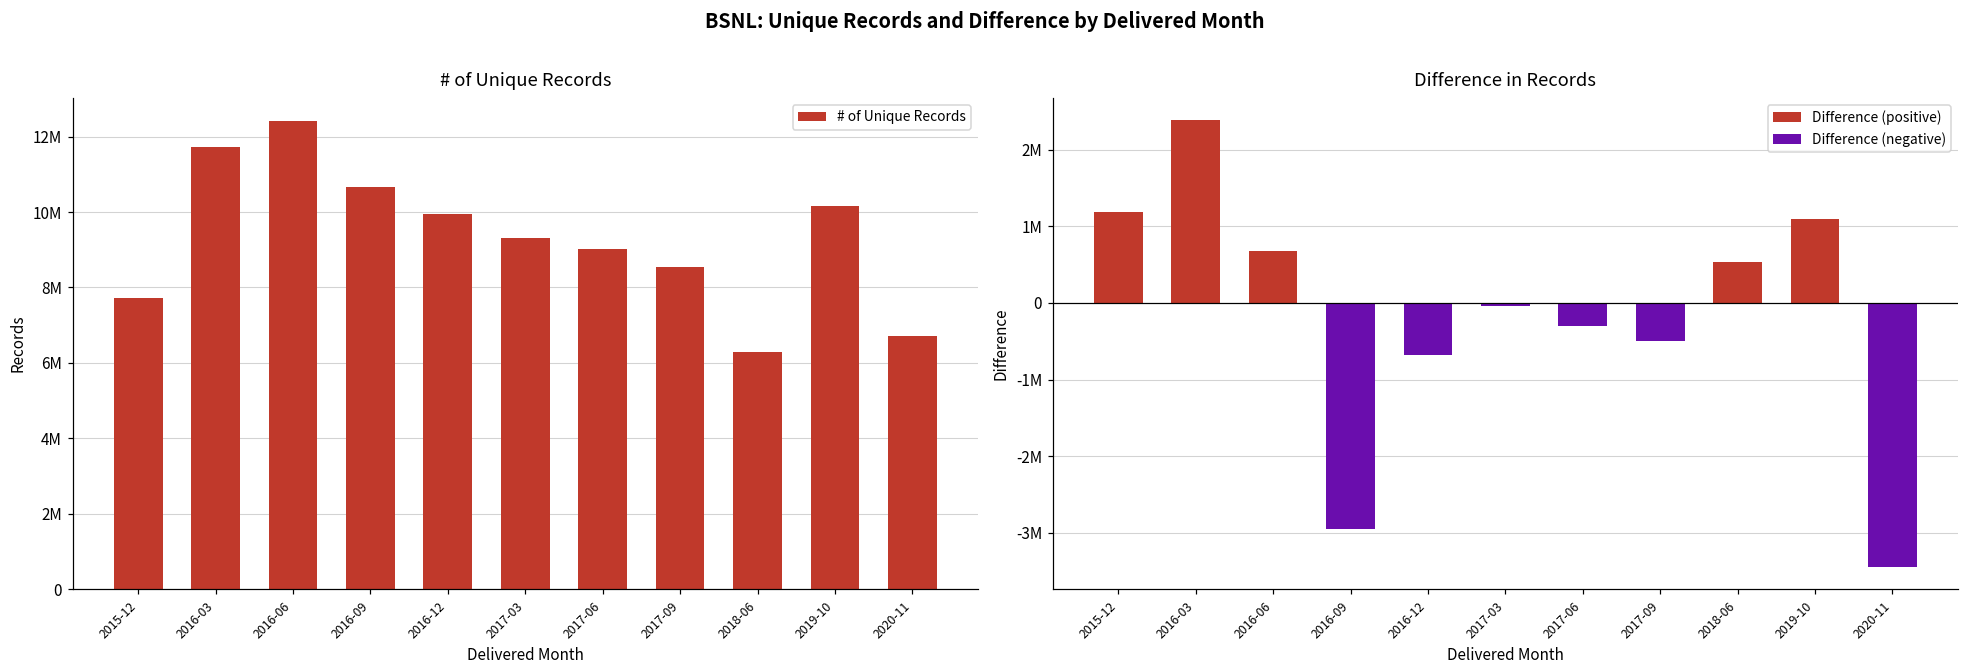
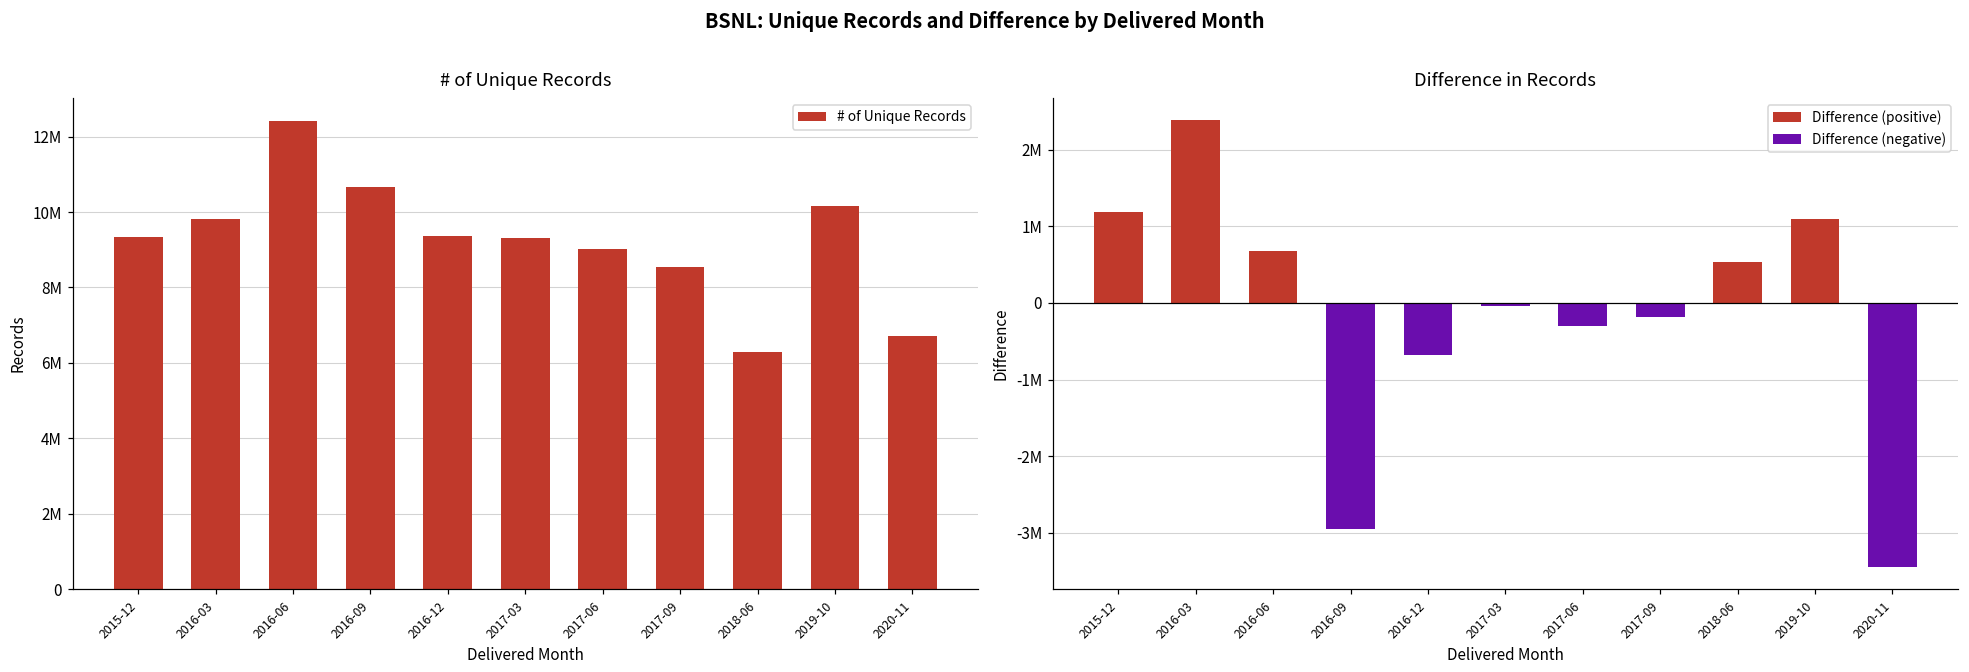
  {
    "# of Unique Records": {
-     "2015-12": 7700000,
-     "2016-03": 11700000,
+     "2015-12": 9300000,
+     "2016-03": 9800000,
      "2016-06": 12400000,
      "2016-09": 10700000,
-     "2016-12": 9900000,
+     "2016-12": 9400000,
      "2017-03": 9300000,
      "2017-06": 9000000,
      "2017-09": 8500000,
      "2018-06": 6300000,
      "2019-10": 10200000,
      "2020-11": 6700000
    },
    "Difference in Records": {
      "Difference (positive)": {
        "2015-12": 1200000,
        "2016-03": 2400000,
        "2016-06": 700000,
        "2016-09": 0,
        "2016-12": 0,
        "2017-03": 0,
        "2017-06": 0,
        "2017-09": 0,
        "2018-06": 500000,
        "2019-10": 1100000,
        "2020-11": 0
      },
      "Difference (negative)": {
        "2015-12": 0,
        "2016-03": 0,
        "2016-06": 0,
        "2016-09": -3000000,
        "2016-12": -700000,
        "2017-03": 0,
        "2017-06": -300000,
-       "2017-09": -500000,
+       "2017-09": -200000,
        "2018-06": 0,
        "2019-10": 0,
        "2020-11": -3400000
      }
    }
  }
